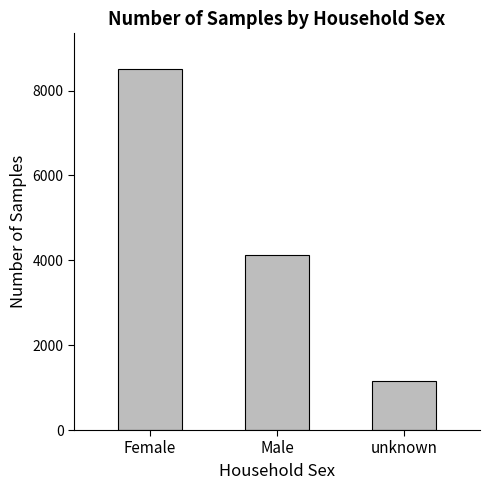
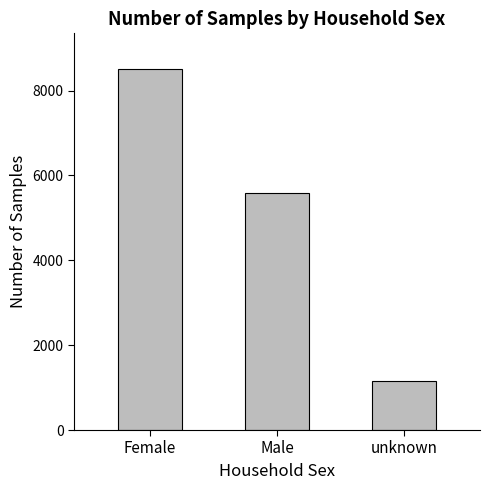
  {
    "Female": 8500,
-   "Male": 4100,
+   "Male": 5600,
    "unknown": 1200
  }
